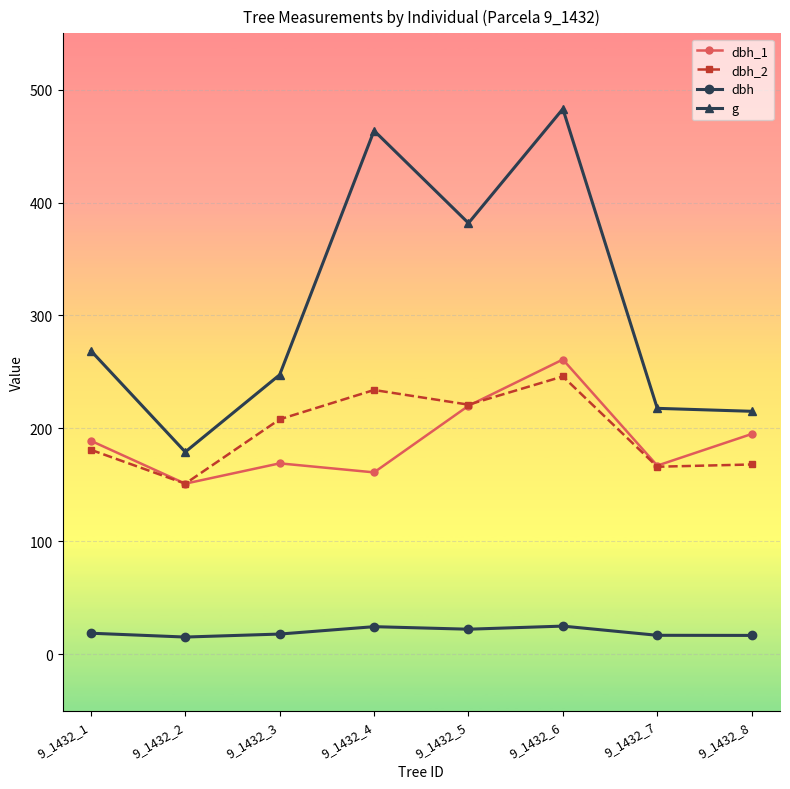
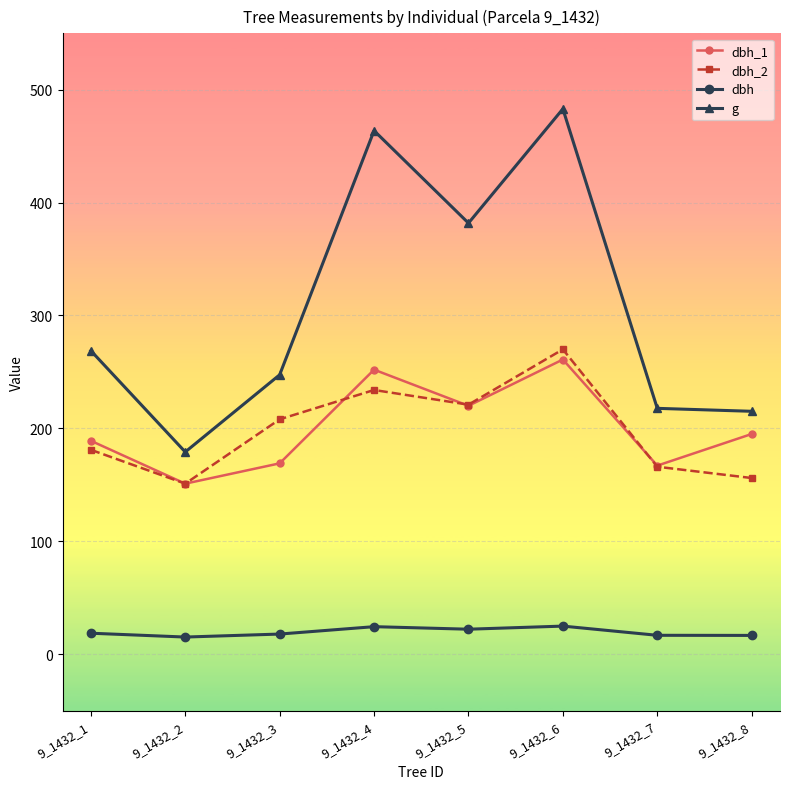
  {
    "dbh_1": {
      "9_1432_1": 189,
      "9_1432_3": 169,
-     "9_1432_4": 161,
+     "9_1432_4": 252,
      "9_1432_6": 261,
      "9_1432_8": 195
    },
    "dbh_2": {
      "9_1432_1": 181,
      "9_1432_3": 208,
      "9_1432_4": 234,
-     "9_1432_6": 246,
-     "9_1432_8": 168
+     "9_1432_6": 270,
+     "9_1432_8": 156
    }
  }
